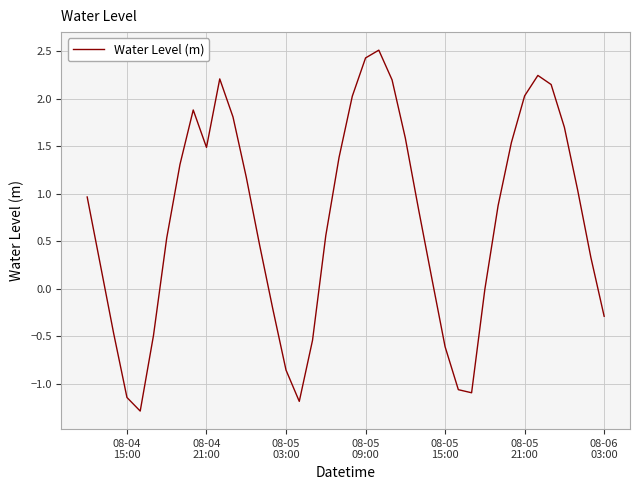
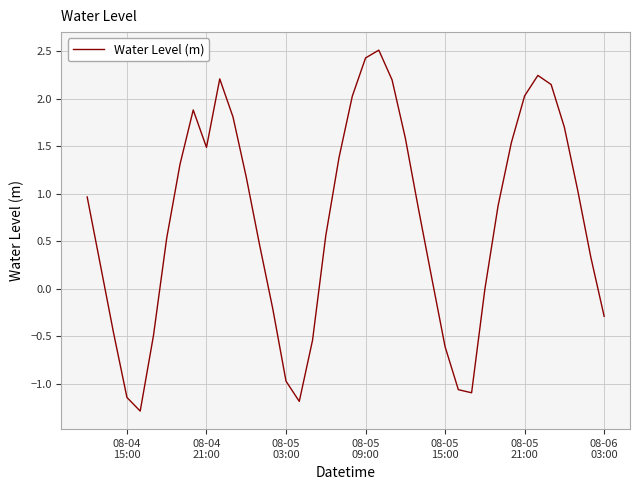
  {
    "08-04 15:00": -1.1,
    "08-04 21:00": 1.5,
-   "08-05 03:00": -0.9,
+   "08-05 03:00": -1.0,
    "08-05 09:00": 2.4,
    "08-05 15:00": -0.6,
    "08-05 21:00": 2.0,
    "08-06 03:00": -0.3
  }
